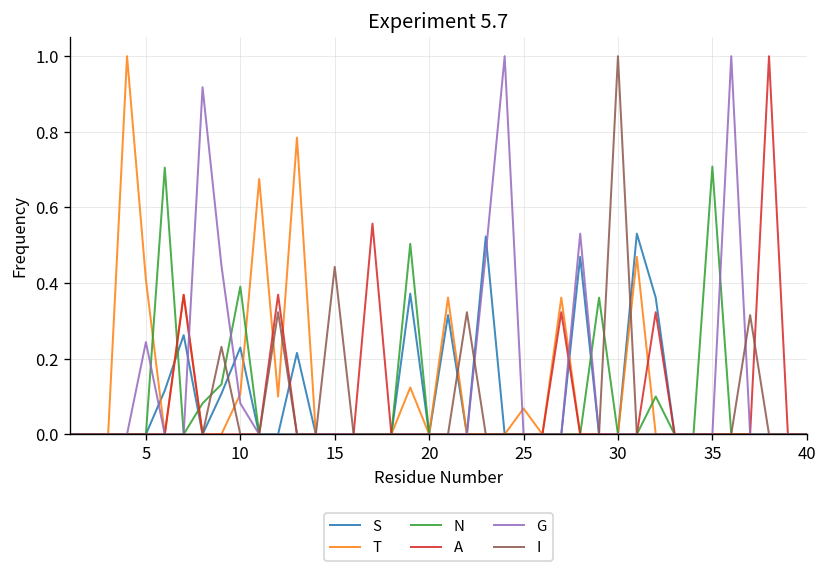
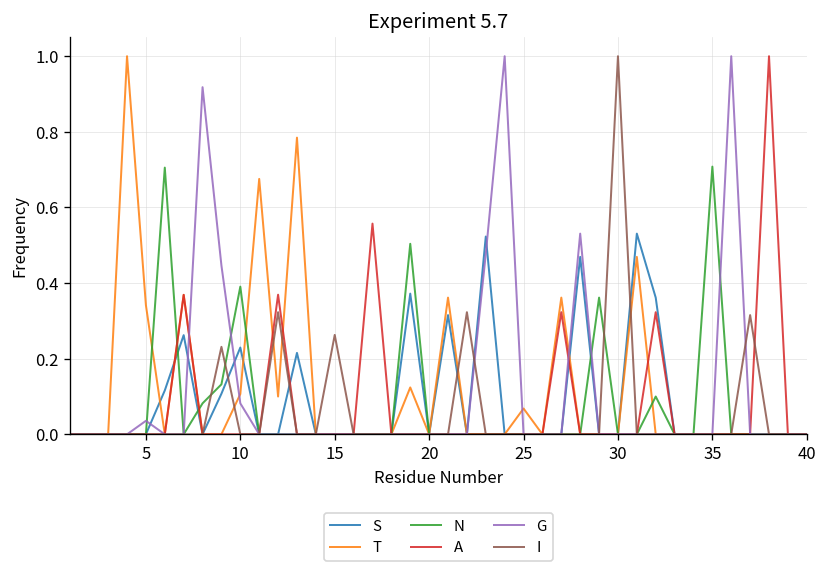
  {
    "S": {
      "10": 0.23
    },
    "T": {
-     "5": 0.41,
+     "5": 0.34,
      "10": 0.11,
      "25": 0.07
    },
    "N": {
      "10": 0.39,
      "35": 0.71
    },
    "G": {
-     "5": 0.24,
+     "5": 0.04,
      "10": 0.08
    },
    "I": {
-     "15": 0.44,
+     "15": 0.26,
      "30": 1.00
    }
  }
